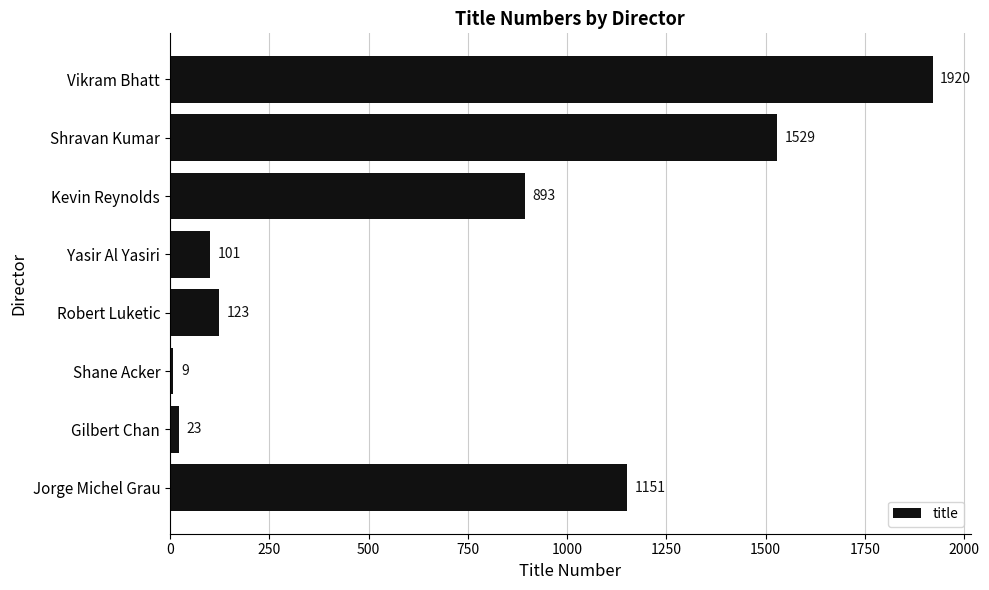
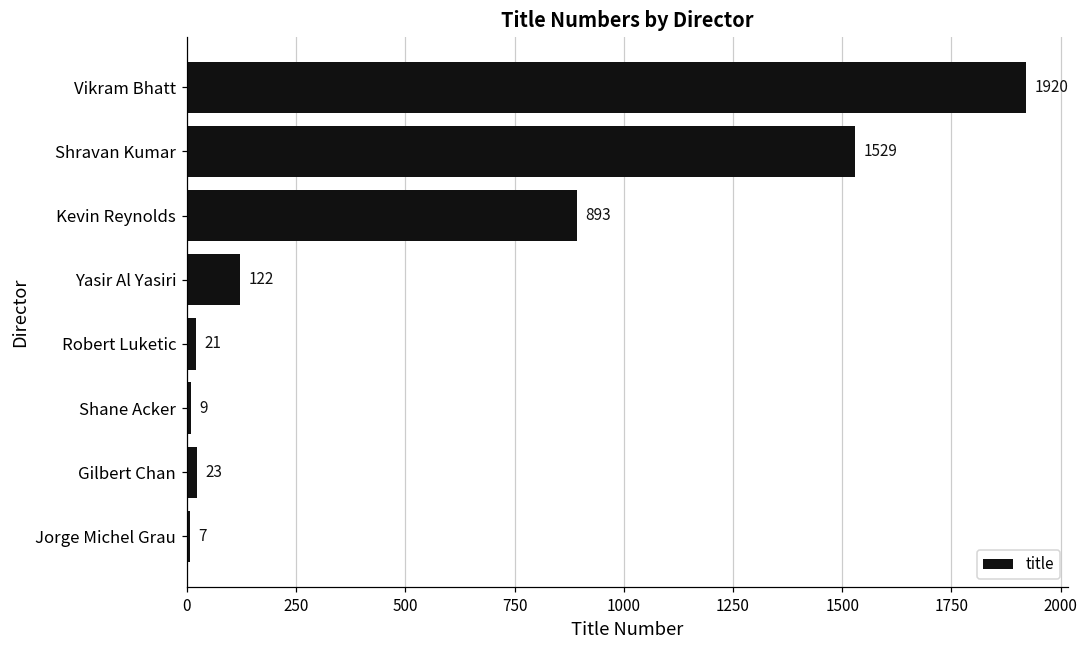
  {
    "Vikram Bhatt": 1920,
    "Shravan Kumar": 1529,
    "Kevin Reynolds": 893,
-   "Yasir Al Yasiri": 101,
-   "Robert Luketic": 123,
+   "Yasir Al Yasiri": 122,
+   "Robert Luketic": 21,
    "Shane Acker": 9,
    "Gilbert Chan": 23,
-   "Jorge Michel Grau": 1151
+   "Jorge Michel Grau": 7
  }
